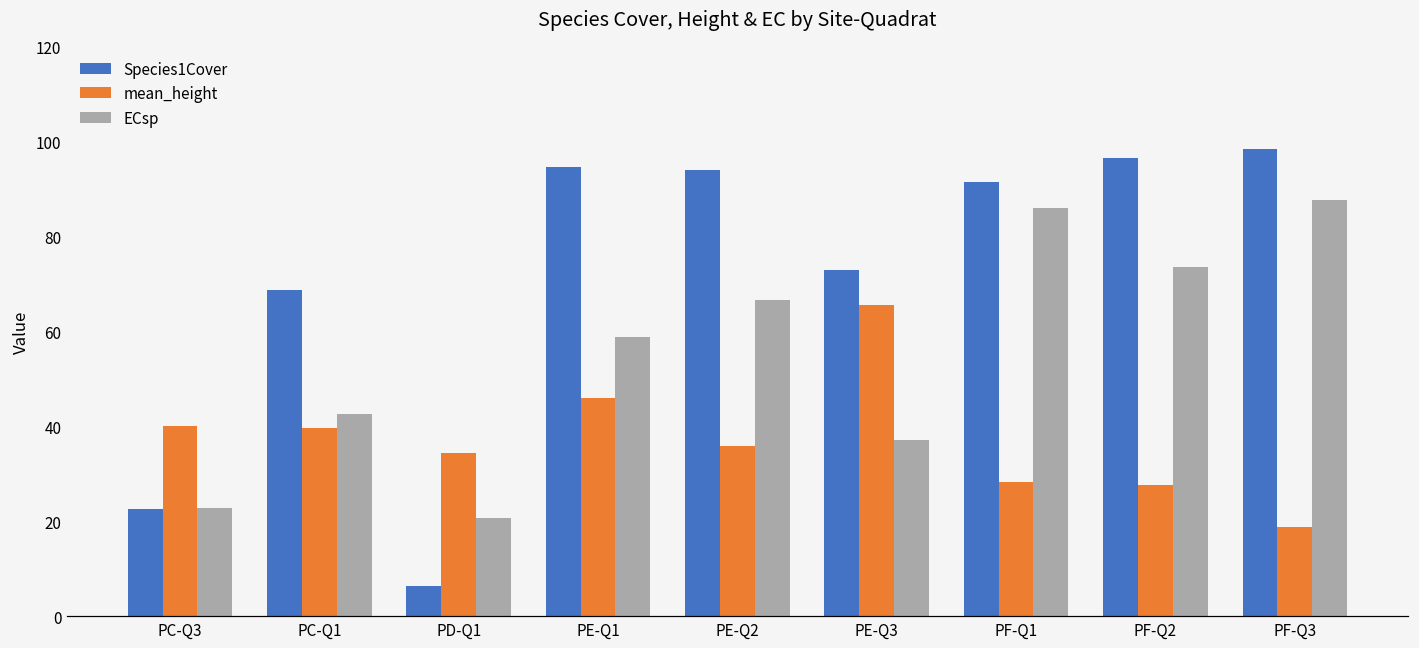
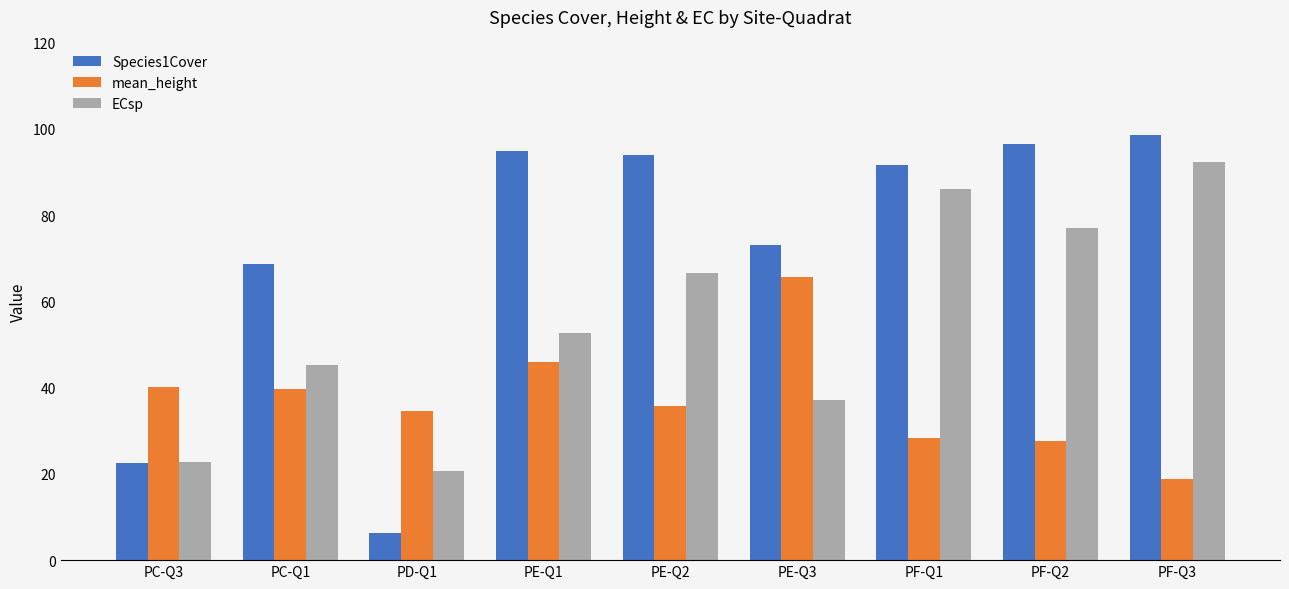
  {
    "Species1Cover": {
      "PC-Q3": 23,
      "PC-Q1": 69,
      "PD-Q1": 6,
      "PE-Q1": 95,
      "PE-Q2": 94,
      "PE-Q3": 73,
      "PF-Q1": 92,
      "PF-Q2": 97,
      "PF-Q3": 99
    },
    "mean_height": {
      "PC-Q3": 40,
      "PC-Q1": 40,
      "PD-Q1": 35,
      "PE-Q1": 46,
      "PE-Q2": 36,
      "PE-Q3": 66,
      "PF-Q1": 28,
      "PF-Q2": 28,
      "PF-Q3": 19
    },
    "ECsp": {
      "PC-Q3": 23,
-     "PC-Q1": 43,
+     "PC-Q1": 45,
      "PD-Q1": 21,
-     "PE-Q1": 59,
+     "PE-Q1": 53,
      "PE-Q2": 67,
      "PE-Q3": 37,
      "PF-Q1": 86,
-     "PF-Q2": 74,
-     "PF-Q3": 88
+     "PF-Q2": 77,
+     "PF-Q3": 92
    }
  }
